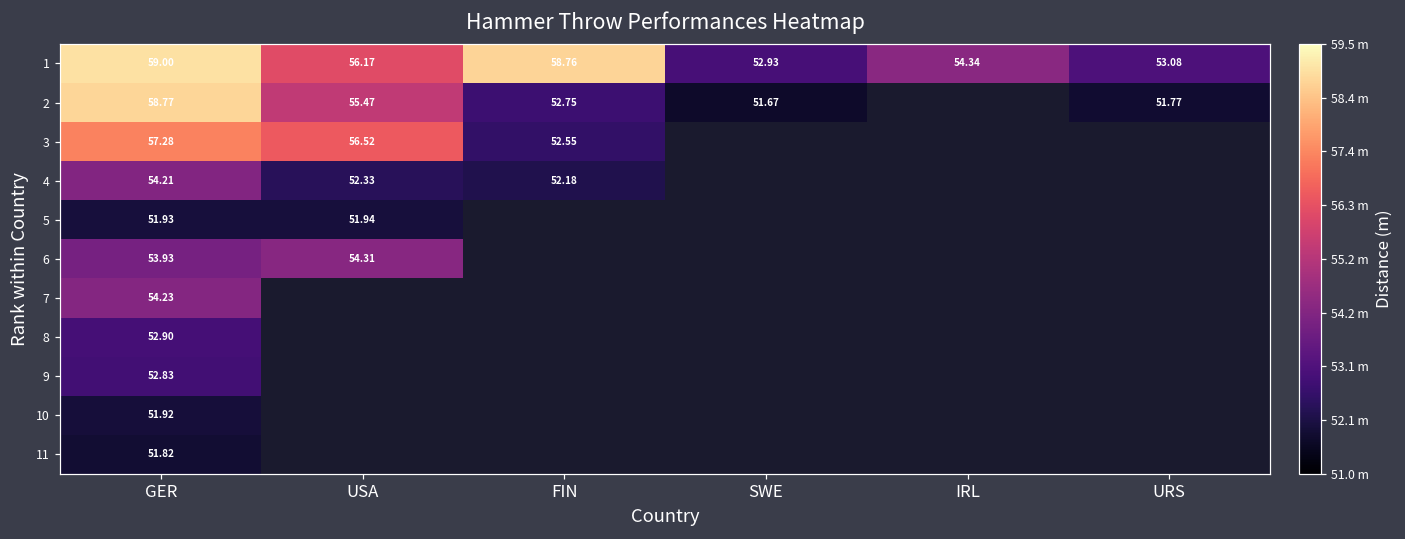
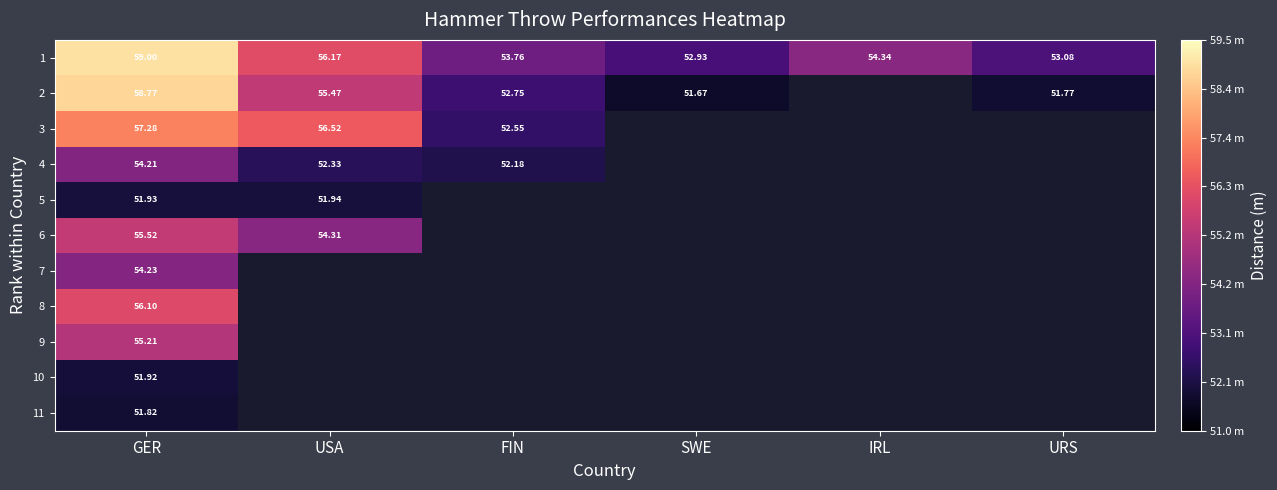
  {
    "1": {
      "GER": 59.00,
      "USA": 56.17,
-     "FIN": 58.76,
+     "FIN": 53.76,
      "SWE": 52.93,
      "IRL": 54.34,
      "URS": 53.08
    },
    "2": {
      "GER": 58.77,
      "USA": 55.47,
      "FIN": 52.75,
      "SWE": 51.67,
      "URS": 51.77
    },
    "3": {
      "GER": 57.28,
      "USA": 56.52,
      "FIN": 52.55
    },
    "4": {
      "GER": 54.21,
      "USA": 52.33,
      "FIN": 52.18
    },
    "5": {
      "GER": 51.93,
      "USA": 51.94
    },
    "6": {
-     "GER": 53.93,
+     "GER": 55.52,
      "USA": 54.31
    },
    "7": {
      "GER": 54.23
    },
    "8": {
-     "GER": 52.90
+     "GER": 56.10
    },
    "9": {
-     "GER": 52.83
+     "GER": 55.21
    },
    "10": {
      "GER": 51.92
    },
    "11": {
      "GER": 51.82
    }
  }
